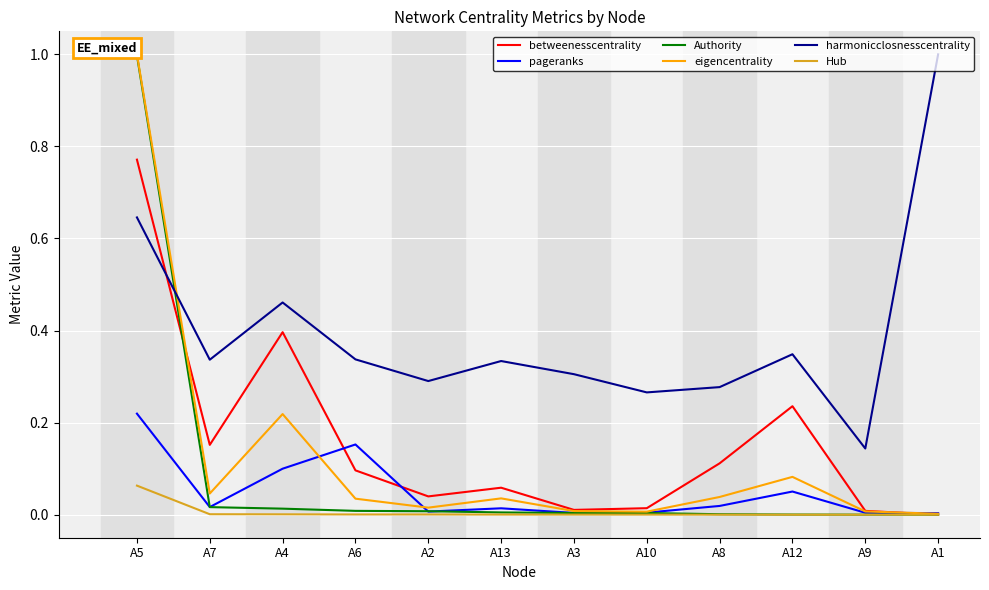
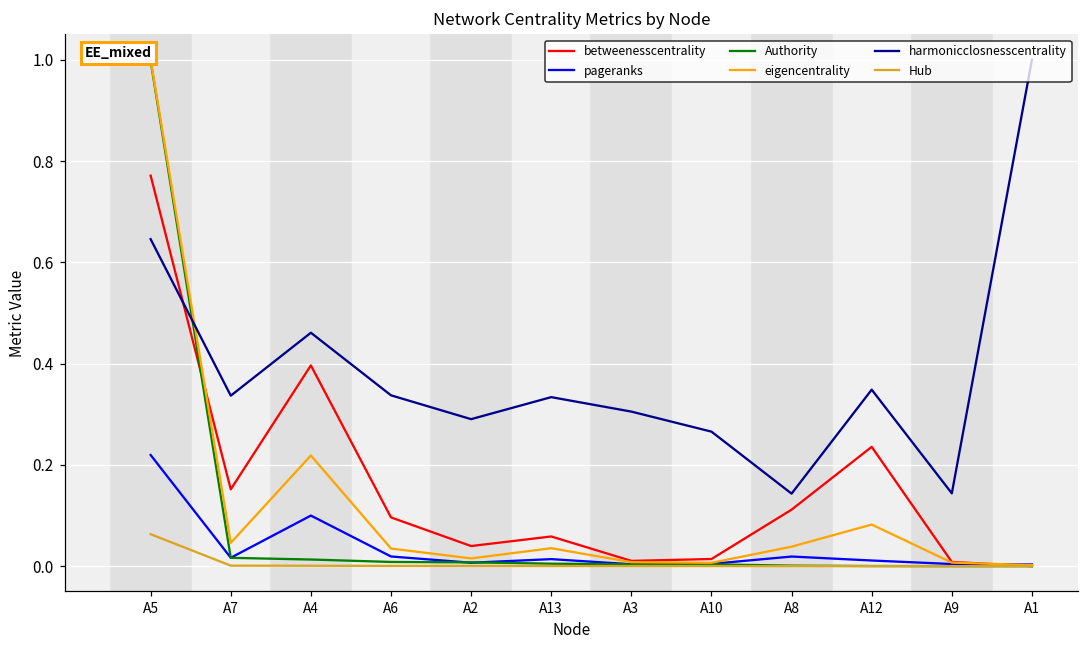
  {
    "betweenesscentrality": {
      "A5": 0.77,
      "A7": 0.15,
      "A4": 0.40,
      "A6": 0.10,
      "A2": 0.04,
      "A13": 0.06,
      "A10": 0.01,
      "A8": 0.11,
      "A12": 0.24
    },
    "pageranks": {
      "A5": 0.22,
      "A4": 0.10,
-     "A6": 0.15,
+     "A6": 0.02,
      "A13": 0.01,
      "A8": 0.02,
-     "A12": 0.05
+     "A12": 0.01
    },
    "Authority": {
      "A4": 0.01,
      "A6": 0.01
    },
    "harmonicclosnesscentrality": {
      "A5": 0.65,
      "A7": 0.34,
      "A4": 0.46,
      "A6": 0.34,
      "A2": 0.29,
      "A13": 0.33,
      "A3": 0.31,
      "A10": 0.27,
-     "A8": 0.28,
+     "A8": 0.14,
      "A12": 0.35,
      "A9": 0.14
    }
  }
